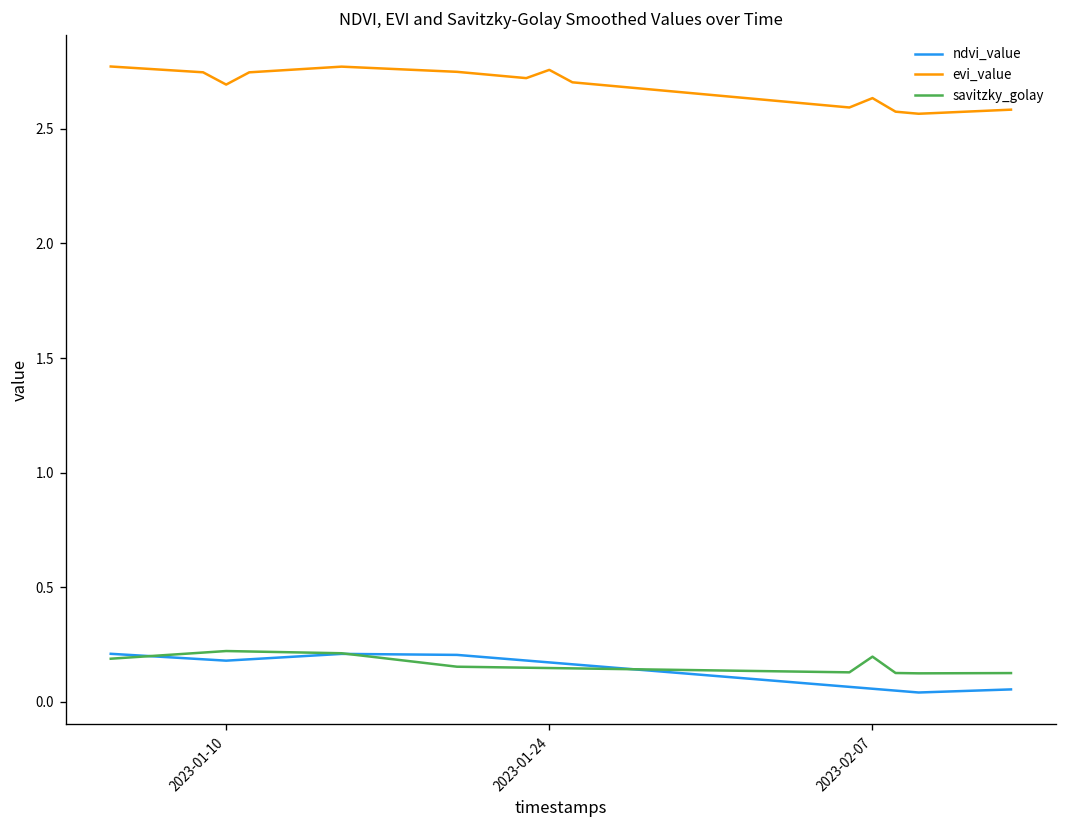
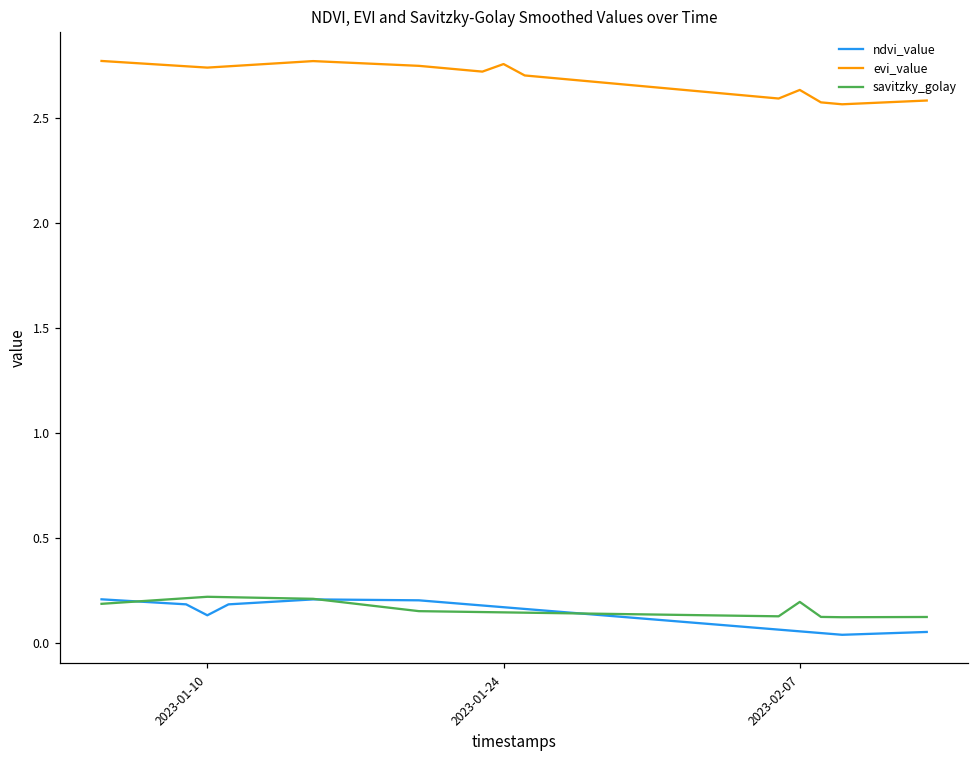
  {
    "ndvi_value": {
-     "2023-01-10": 0.18,
+     "2023-01-10": 0.13,
      "2023-01-24": 0.17,
      "2023-02-07": 0.06
    },
    "evi_value": {
-     "2023-01-10": 2.69,
+     "2023-01-10": 2.74,
      "2023-01-24": 2.76,
      "2023-02-07": 2.63
    },
    "savitzky_golay": {
      "2023-01-10": 0.22,
      "2023-01-24": 0.15,
      "2023-02-07": 0.20
    }
  }
